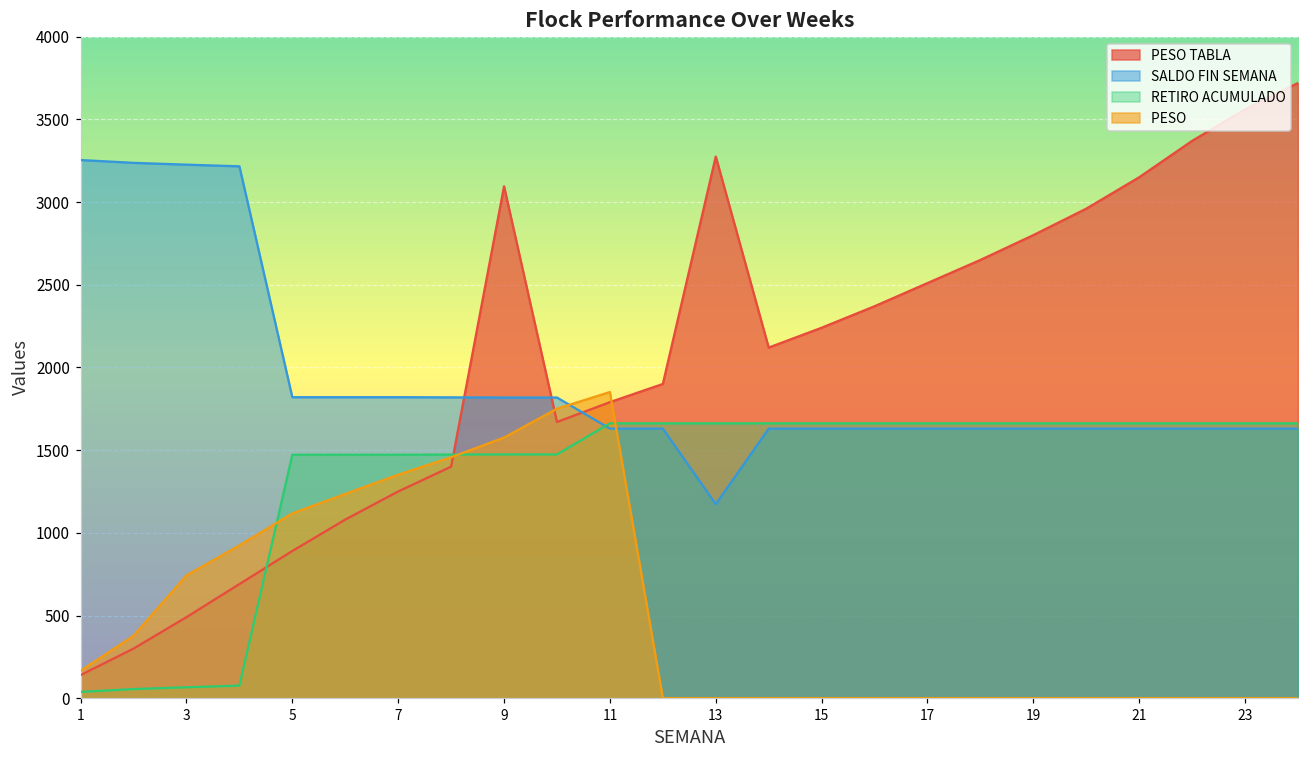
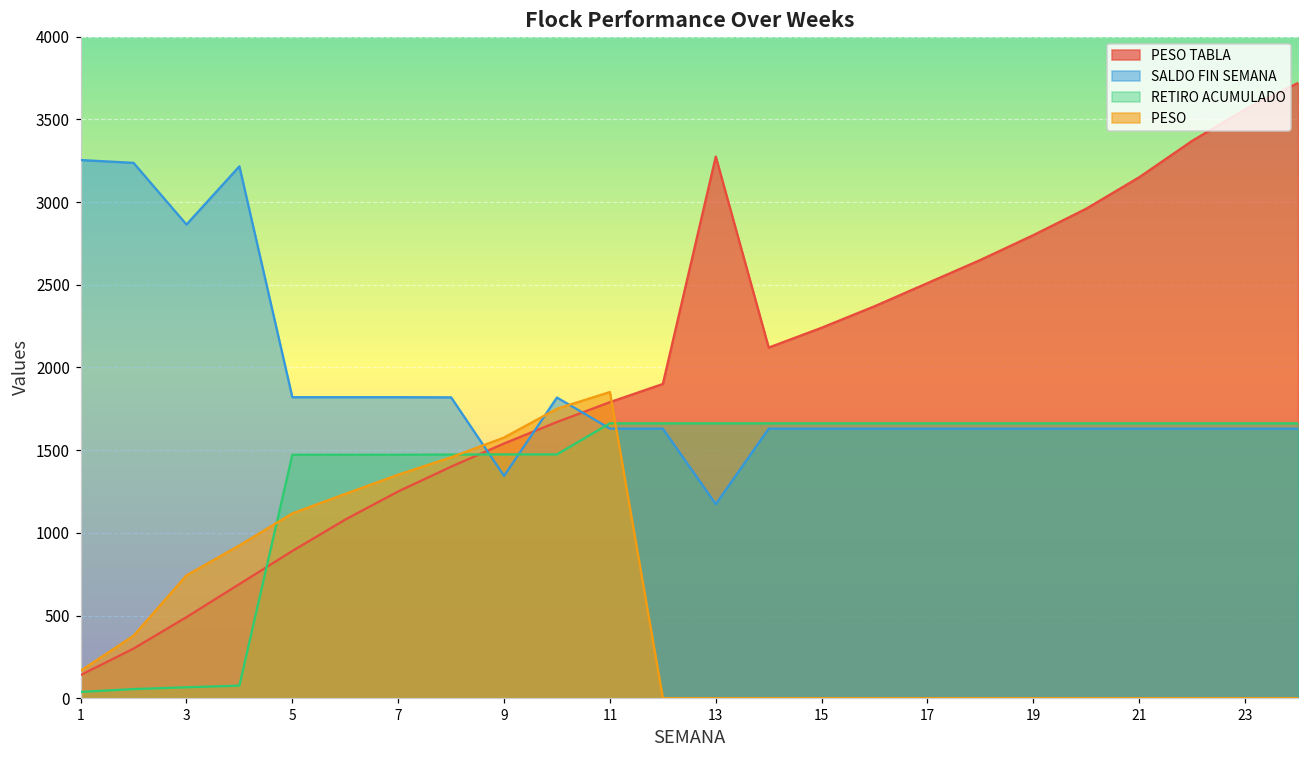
  {
    "PESO TABLA": {
      "1": 140,
      "3": 490,
      "5": 890,
      "7": 1250,
-     "9": 3100,
+     "9": 1540,
      "11": 1790,
      "13": 3280,
      "15": 2240,
      "17": 2510,
      "19": 2800,
      "21": 3150
    },
    "SALDO FIN SEMANA": {
      "1": 3250,
-     "3": 3230,
+     "3": 2860,
      "5": 1820,
      "7": 1820,
-     "9": 1820,
+     "9": 1340,
      "11": 1630,
      "13": 1170,
      "15": 1630,
      "17": 1630,
      "19": 1630,
      "21": 1630,
      "23": 1630
    },
    "RETIRO ACUMULADO": {
      "1": 40,
      "3": 70,
      "5": 1470,
      "7": 1470,
      "9": 1470,
      "11": 1660,
      "13": 1660,
      "15": 1660,
      "17": 1660,
      "19": 1660,
      "21": 1660,
      "23": 1660
    },
    "PESO": {
      "1": 170,
      "3": 740,
      "5": 1120,
      "7": 1350,
      "9": 1580,
      "11": 1850,
      "13": 0,
      "15": 0,
      "17": 0,
      "19": 0,
      "21": 0,
      "23": 0
    }
  }
